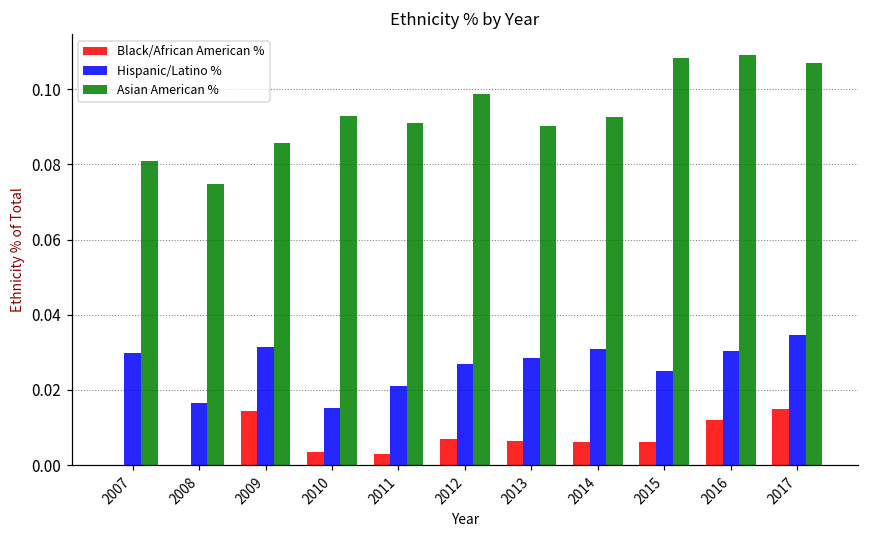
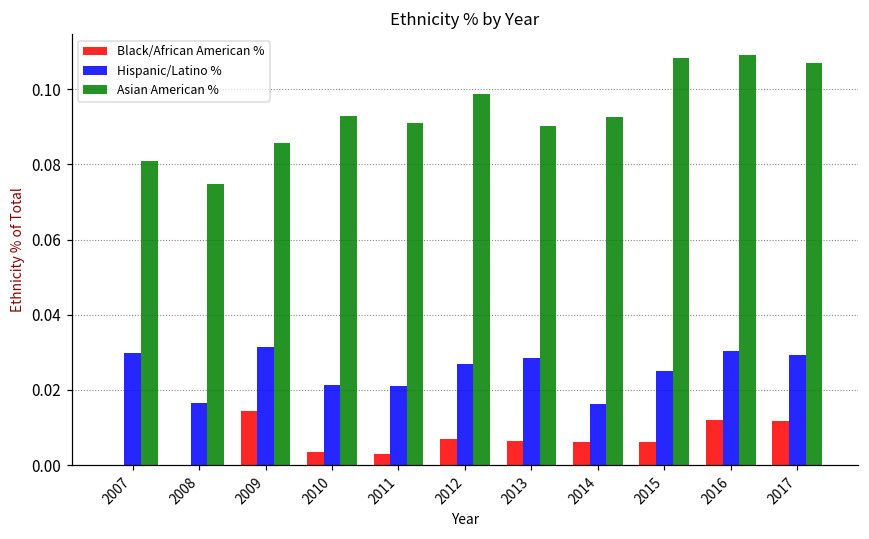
  {
    "Black/African American %": {
      "2007": 0.000,
      "2008": 0.000,
      "2009": 0.014,
      "2010": 0.004,
      "2011": 0.003,
      "2012": 0.007,
      "2013": 0.007,
      "2014": 0.006,
      "2015": 0.006,
      "2016": 0.012,
-     "2017": 0.015
+     "2017": 0.012
    },
    "Hispanic/Latino %": {
      "2007": 0.030,
      "2008": 0.017,
      "2009": 0.031,
-     "2010": 0.015,
+     "2010": 0.021,
      "2011": 0.021,
      "2012": 0.027,
      "2013": 0.028,
-     "2014": 0.031,
+     "2014": 0.016,
      "2015": 0.025,
      "2016": 0.030,
-     "2017": 0.035
+     "2017": 0.029
    },
    "Asian American %": {
      "2007": 0.081,
      "2008": 0.075,
      "2009": 0.086,
      "2010": 0.093,
      "2011": 0.091,
      "2012": 0.099,
      "2013": 0.090,
      "2014": 0.093,
      "2015": 0.108,
      "2016": 0.109,
      "2017": 0.107
    }
  }
